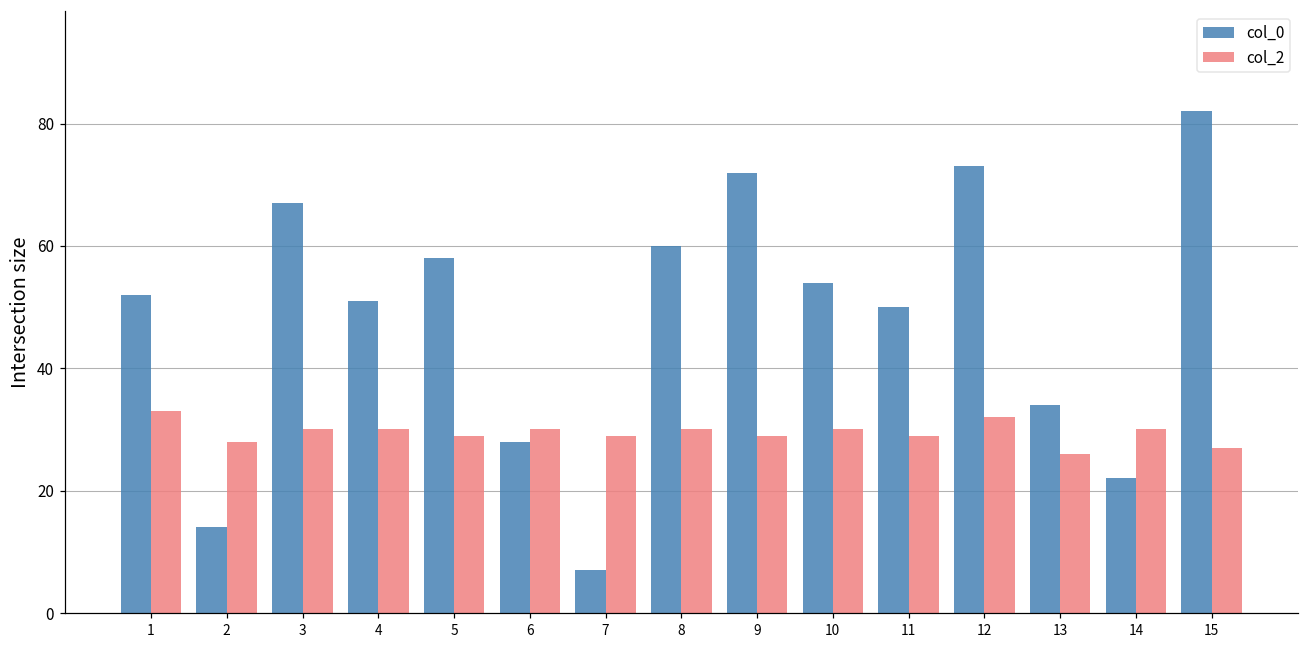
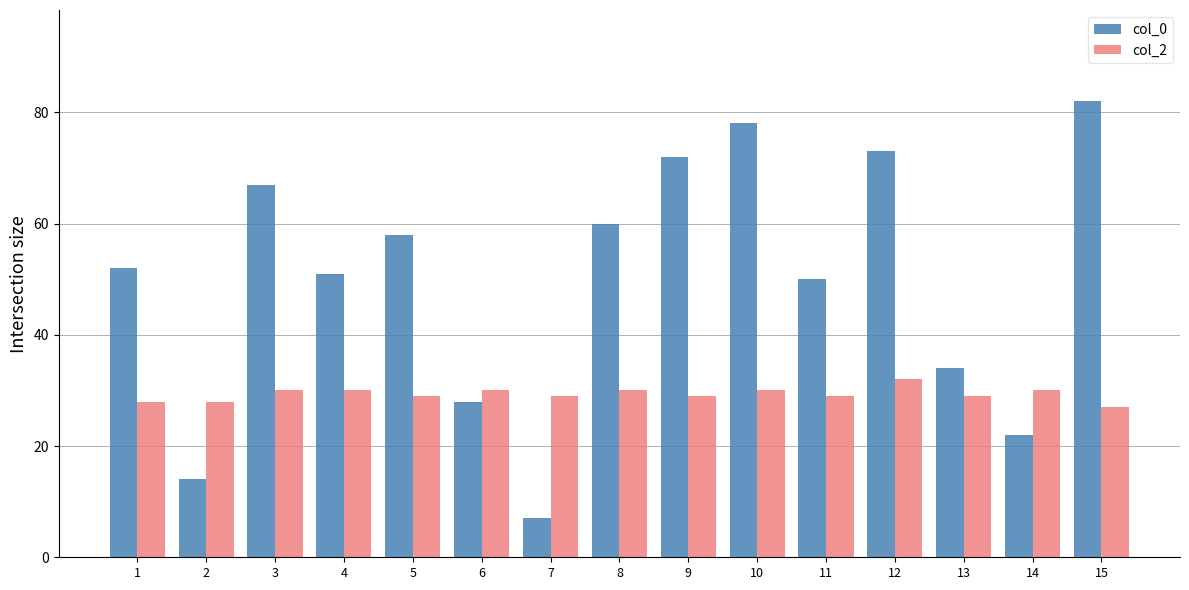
  {
    "col_0": {
      "1": 52,
      "2": 14,
      "3": 67,
      "4": 51,
      "5": 58,
      "6": 28,
      "7": 7,
      "8": 60,
      "9": 72,
-     "10": 54,
+     "10": 78,
      "11": 50,
      "12": 73,
      "13": 34,
      "14": 22,
      "15": 82
    },
    "col_2": {
-     "1": 33,
+     "1": 28,
      "2": 28,
      "3": 30,
      "4": 30,
      "5": 29,
      "6": 30,
      "7": 29,
      "8": 30,
      "9": 29,
      "10": 30,
      "11": 29,
      "12": 32,
-     "13": 26,
+     "13": 29,
      "14": 30,
      "15": 27
    }
  }
